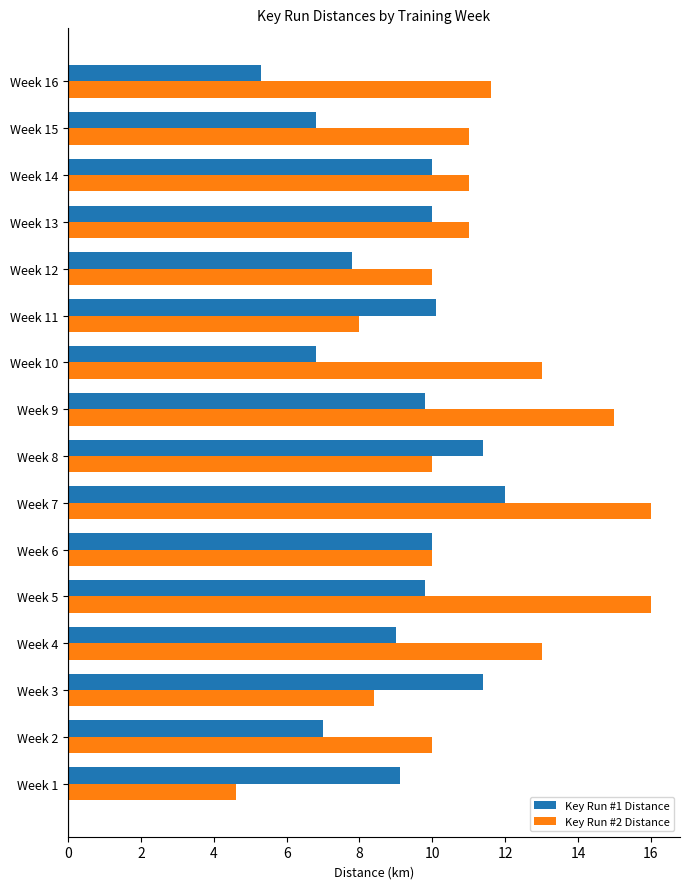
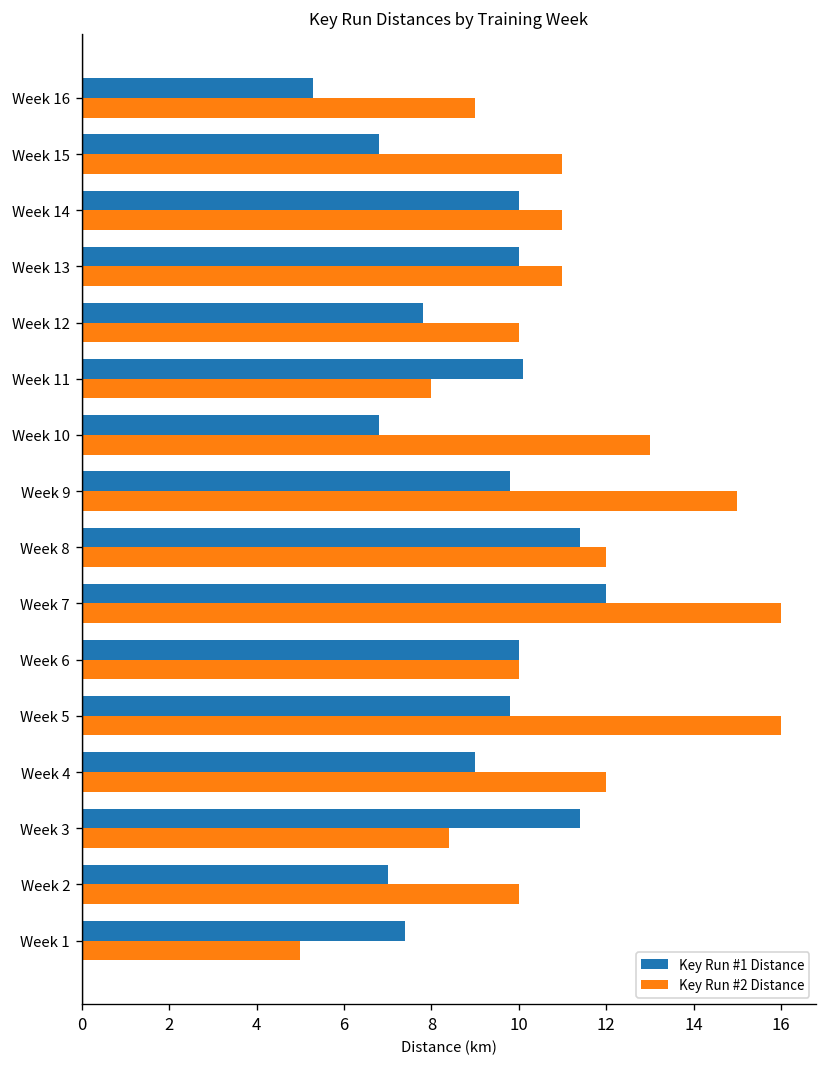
  {
    "Key Run #1 Distance": {
      "Week 16": 5.3,
      "Week 15": 6.8,
      "Week 14": 10.0,
      "Week 13": 10.0,
      "Week 12": 7.8,
      "Week 11": 10.1,
      "Week 10": 6.8,
      "Week 9": 9.8,
      "Week 8": 11.4,
      "Week 7": 12.0,
      "Week 6": 10.0,
      "Week 5": 9.8,
      "Week 4": 9.0,
      "Week 3": 11.4,
      "Week 2": 7.0,
-     "Week 1": 9.1
+     "Week 1": 7.4
    },
    "Key Run #2 Distance": {
-     "Week 16": 11.6,
+     "Week 16": 9.0,
      "Week 15": 11.0,
      "Week 14": 11.0,
      "Week 13": 11.0,
      "Week 12": 10.0,
      "Week 11": 8.0,
      "Week 10": 13.0,
      "Week 9": 15.0,
-     "Week 8": 10,
+     "Week 8": 12,
      "Week 7": 16.0,
      "Week 6": 10.0,
      "Week 5": 16.0,
-     "Week 4": 13,
+     "Week 4": 12,
      "Week 3": 8.4,
      "Week 2": 10.0,
-     "Week 1": 4.6
+     "Week 1": 5.0
    }
  }
